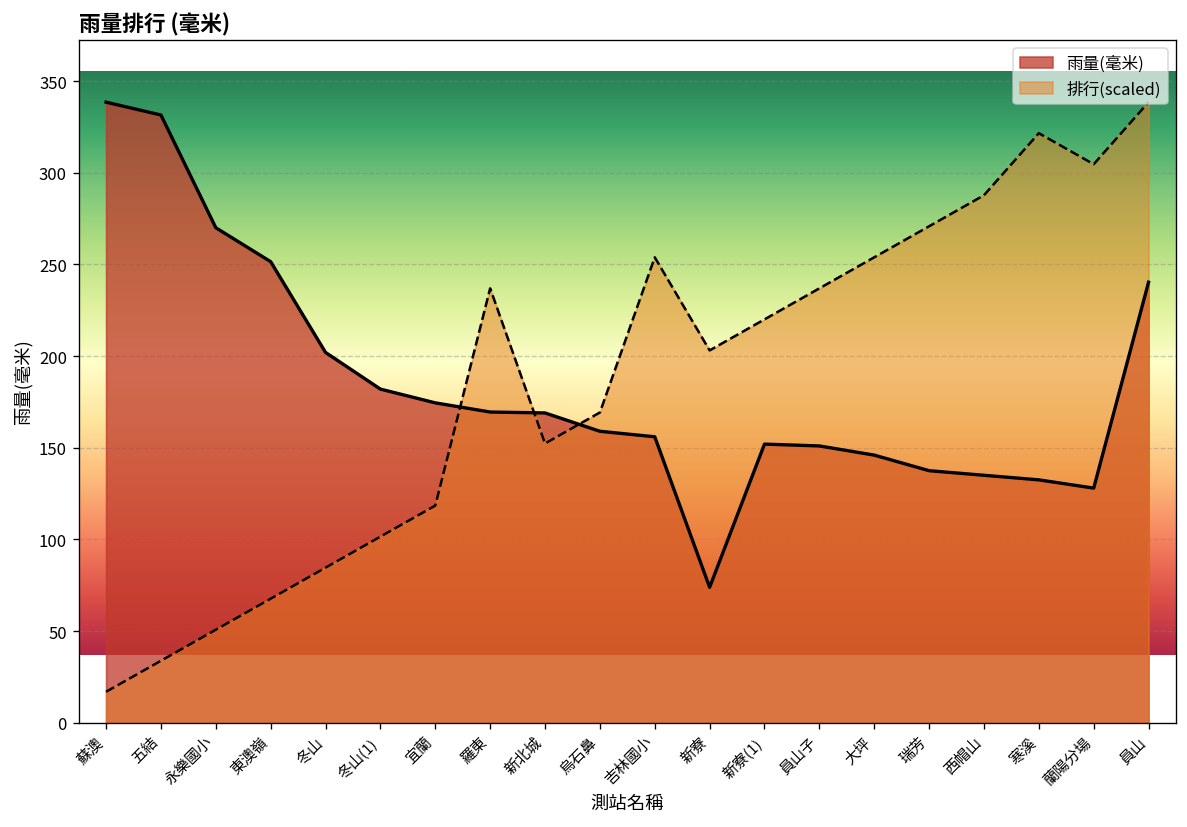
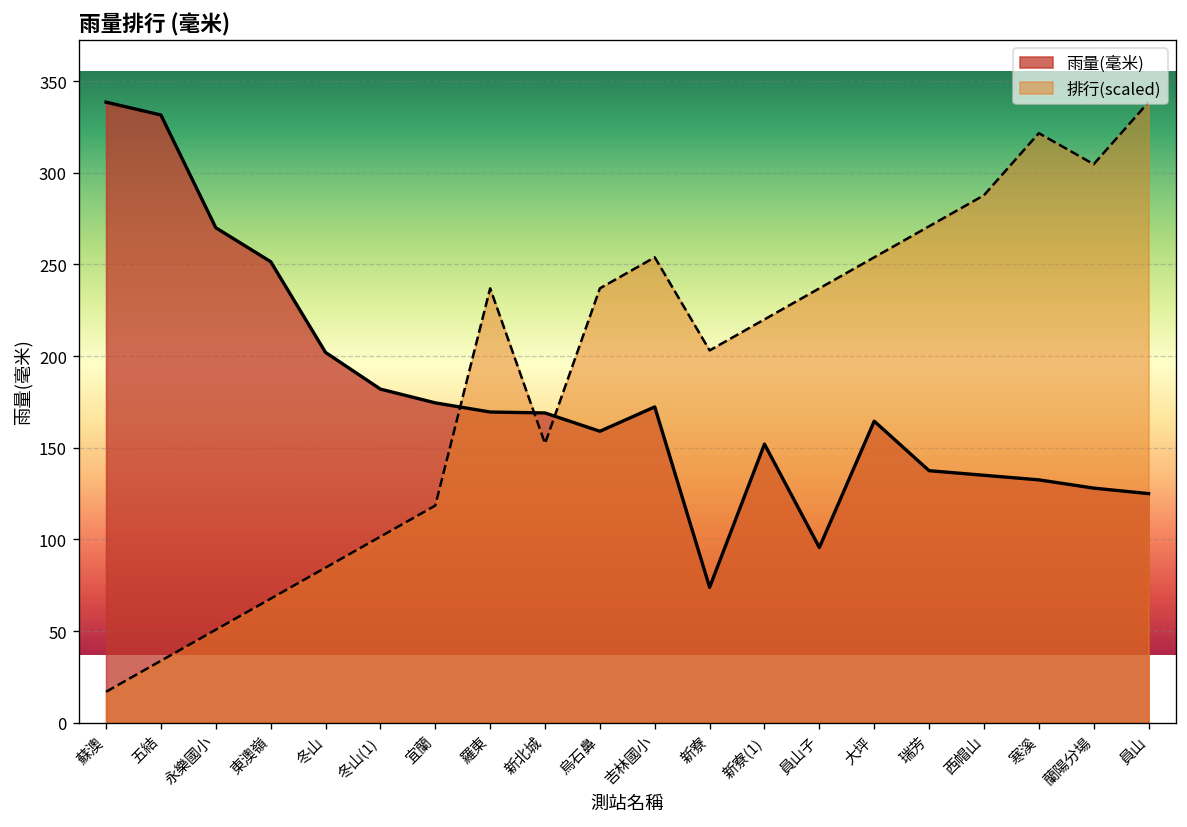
  {
    "雨量(毫米)": {
      "蘇澳": 339,
      "五結": 332,
      "永樂國小": 270,
      "東澳嶺": 252,
      "冬山": 202,
      "冬山(1)": 182,
      "宜蘭": 175,
      "羅東": 170,
      "新北城": 169,
      "烏石鼻": 159,
-     "吉林國小": 156,
+     "吉林國小": 172,
      "新寮": 74,
      "新寮(1)": 152,
-     "員山子": 151,
-     "大坪": 146,
+     "員山子": 96,
+     "大坪": 165,
      "瑞芳": 138,
      "西帽山": 135,
      "寒溪": 133,
      "蘭陽分場": 128,
-     "員山": 240
+     "員山": 125
    },
    "排行(scaled)": {
      "蘇澳": 17,
      "五結": 34,
      "永樂國小": 51,
      "東澳嶺": 68,
      "冬山": 85,
      "冬山(1)": 102,
      "宜蘭": 118,
      "羅東": 237,
      "新北城": 152,
-     "烏石鼻": 169,
+     "烏石鼻": 237,
      "吉林國小": 254,
      "新寮": 203,
      "新寮(1)": 220,
      "員山子": 237,
      "大坪": 254,
      "瑞芳": 271,
      "西帽山": 288,
      "寒溪": 322,
      "蘭陽分場": 305
    }
  }
